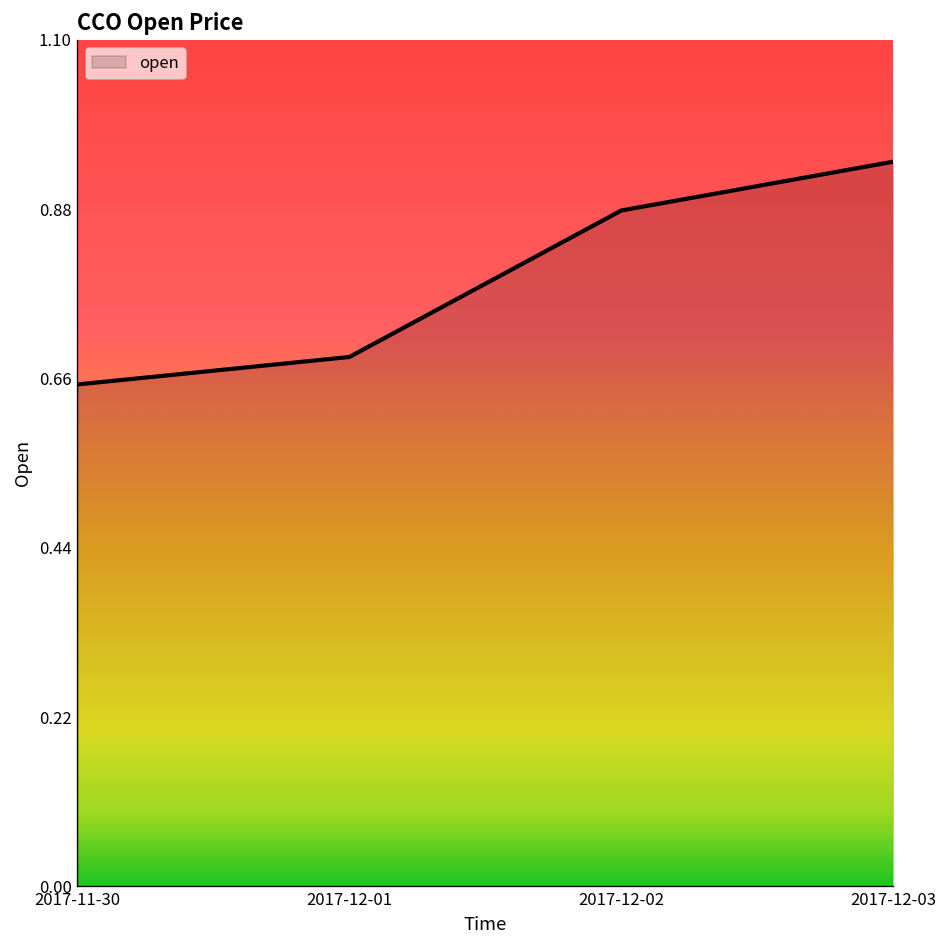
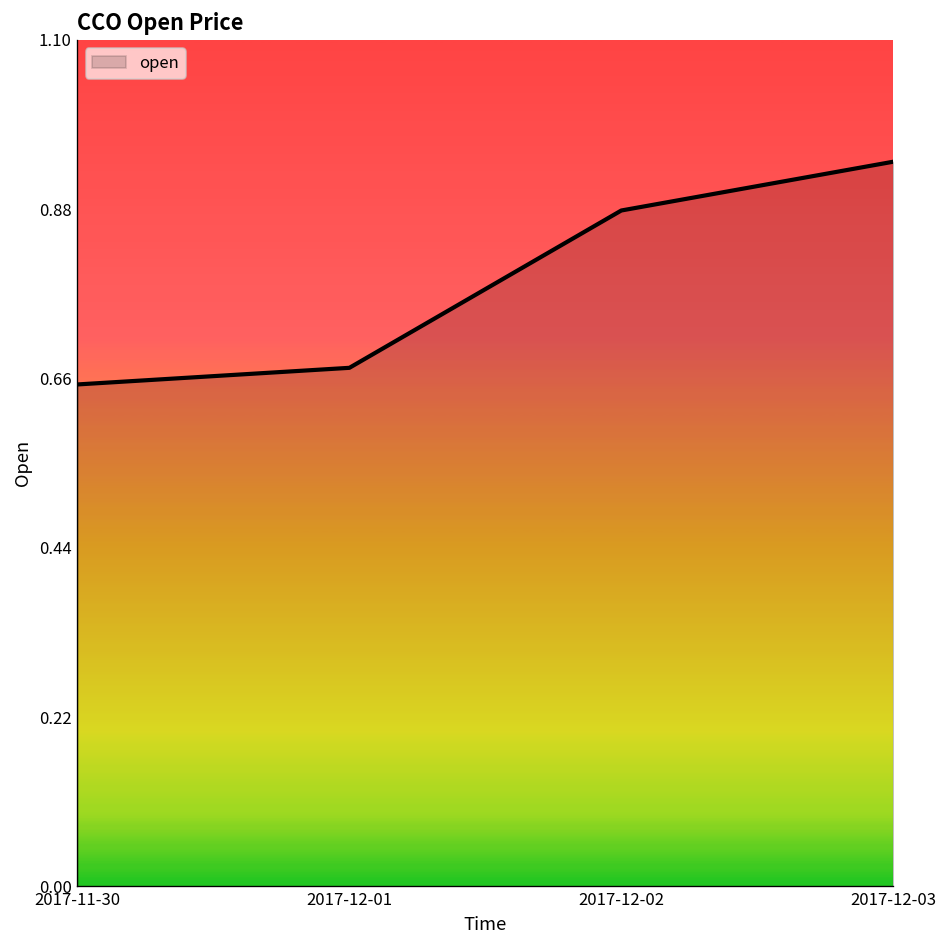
  {
    "2017-11-30": 0.65,
-   "2017-12-01": 0.69,
+   "2017-12-01": 0.67,
    "2017-12-02": 0.88,
    "2017-12-03": 0.94
  }
